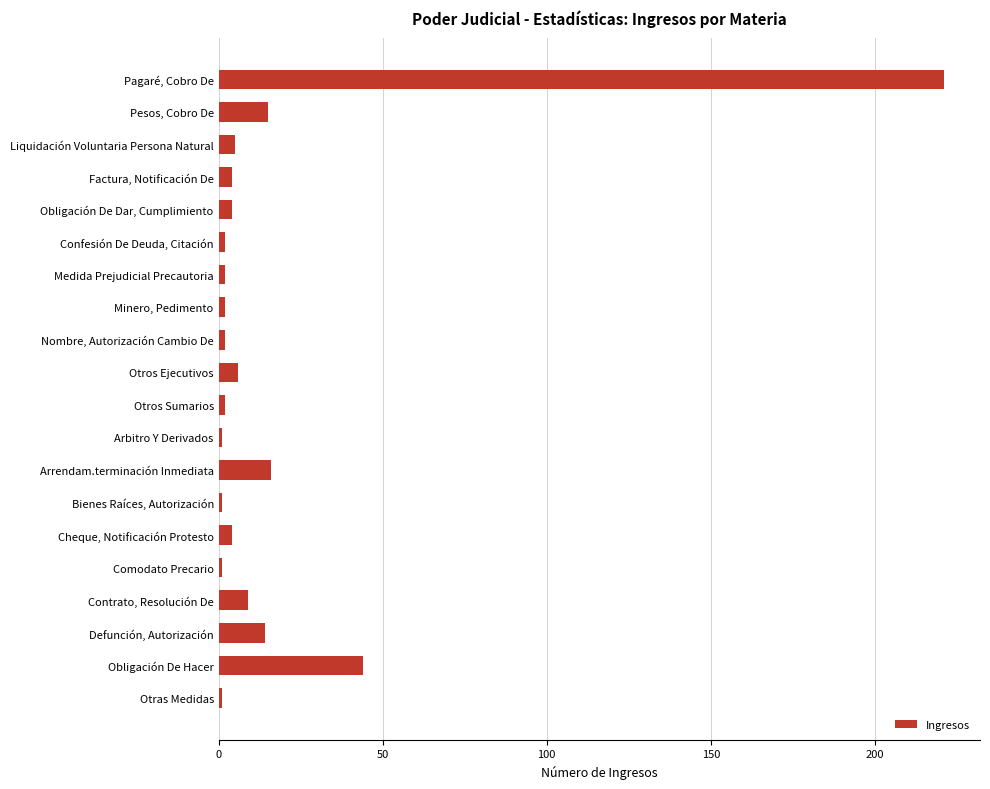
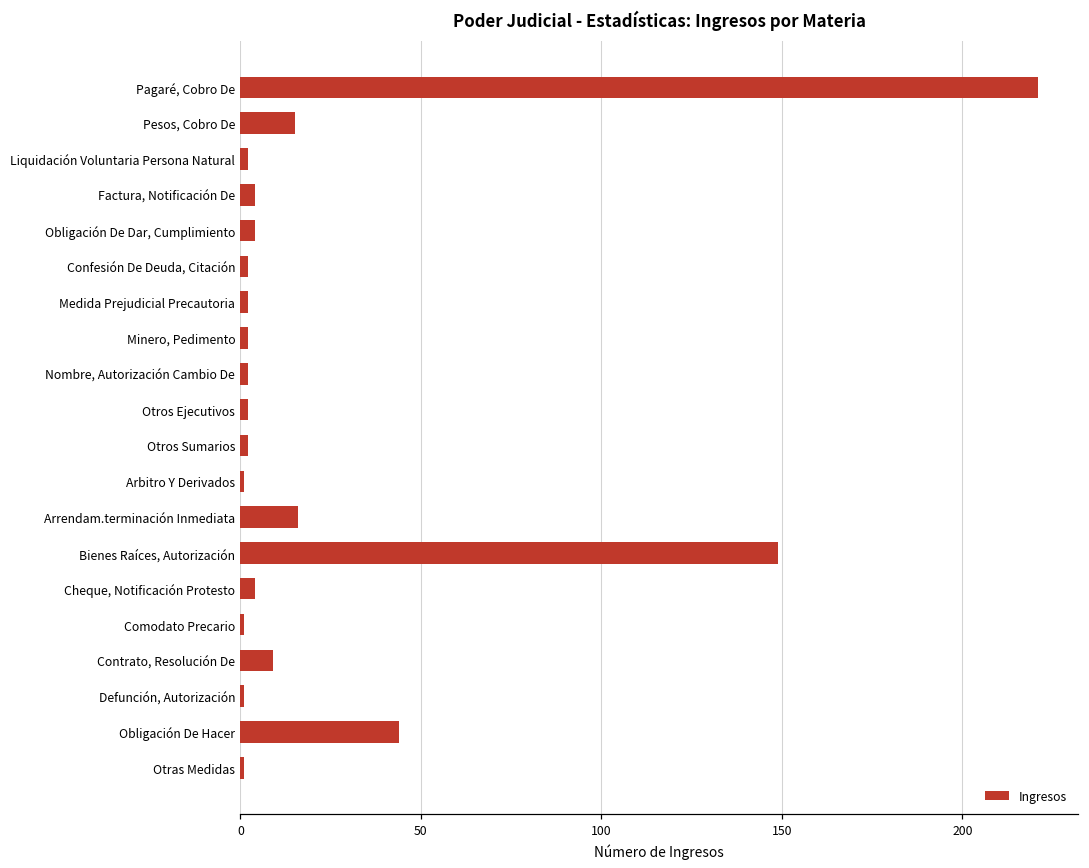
  {
    "Pagaré, Cobro De": 221,
    "Pesos, Cobro De": 15,
-   "Liquidación Voluntaria Persona Natural": 5,
+   "Liquidación Voluntaria Persona Natural": 2,
    "Factura, Notificación De": 4,
    "Obligación De Dar, Cumplimiento": 4,
    "Confesión De Deuda, Citación": 2,
    "Medida Prejudicial Precautoria": 2,
    "Minero, Pedimento": 2,
    "Nombre, Autorización Cambio De": 2,
-   "Otros Ejecutivos": 6,
+   "Otros Ejecutivos": 2,
    "Otros Sumarios": 2,
    "Arbitro Y Derivados": 1,
    "Arrendam.terminación Inmediata": 16,
-   "Bienes Raíces, Autorización": 1,
+   "Bienes Raíces, Autorización": 149,
    "Cheque, Notificación Protesto": 4,
    "Comodato Precario": 1,
    "Contrato, Resolución De": 9,
-   "Defunción, Autorización": 14,
+   "Defunción, Autorización": 1,
    "Obligación De Hacer": 44,
    "Otras Medidas": 1
  }
